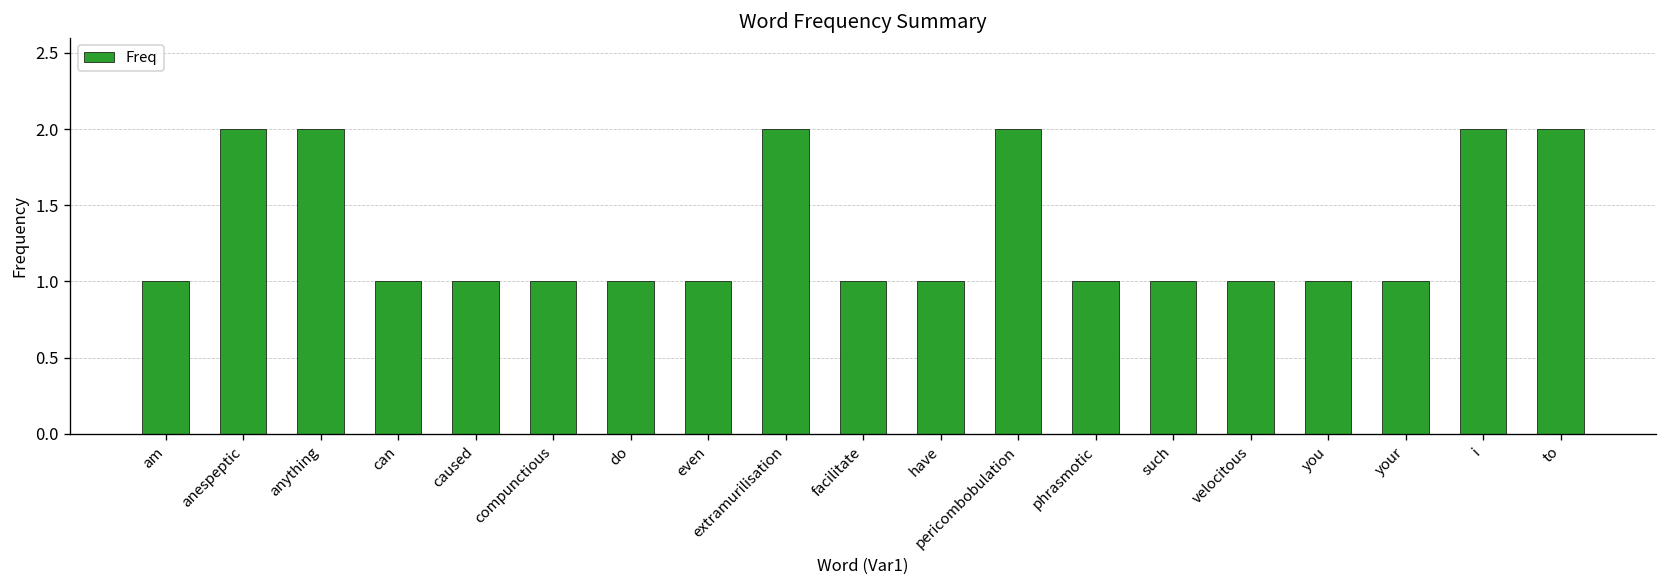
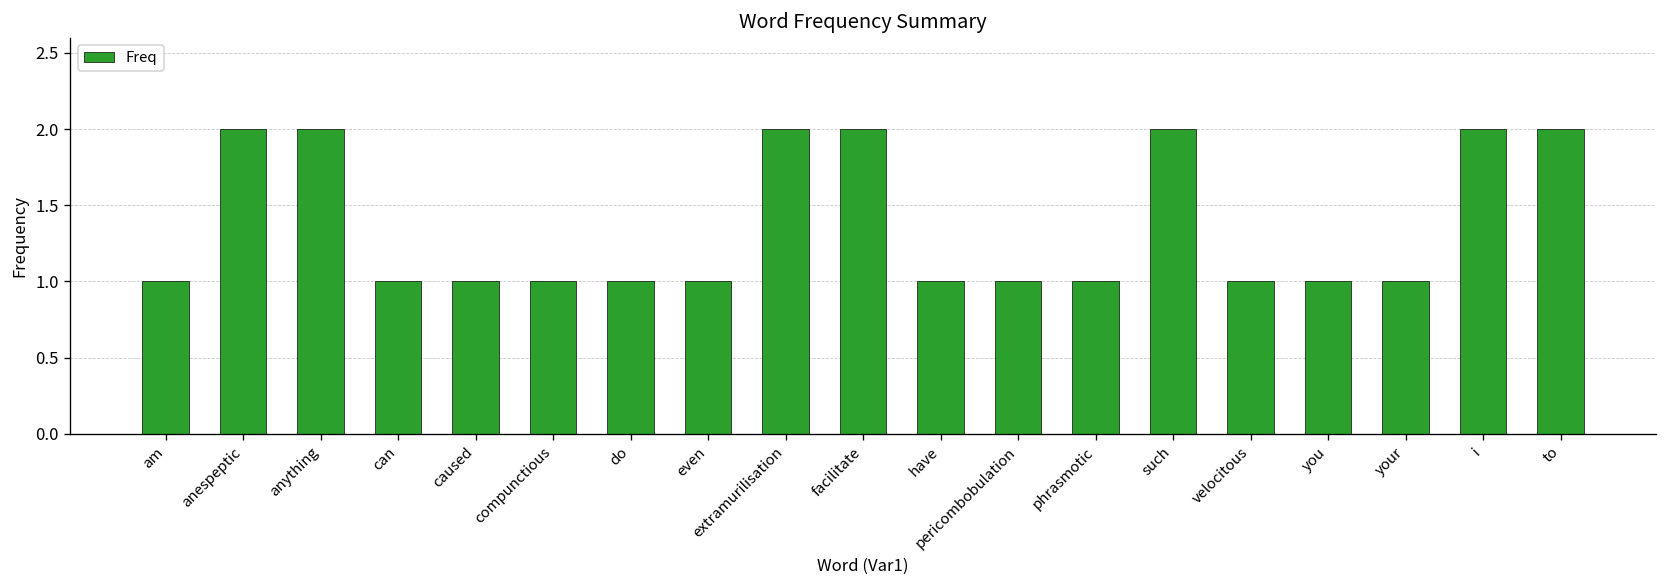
  {
    "am": 1,
    "anespeptic": 2,
    "anything": 2,
    "can": 1,
    "caused": 1,
    "compunctious": 1,
    "do": 1,
    "even": 1,
    "extramurilisation": 2,
-   "facilitate": 1,
+   "facilitate": 2,
    "have": 1,
-   "pericombobulation": 2,
+   "pericombobulation": 1,
    "phrasmotic": 1,
-   "such": 1,
+   "such": 2,
    "velocitous": 1,
    "you": 1,
    "your": 1,
    "i": 2,
    "to": 2
  }
